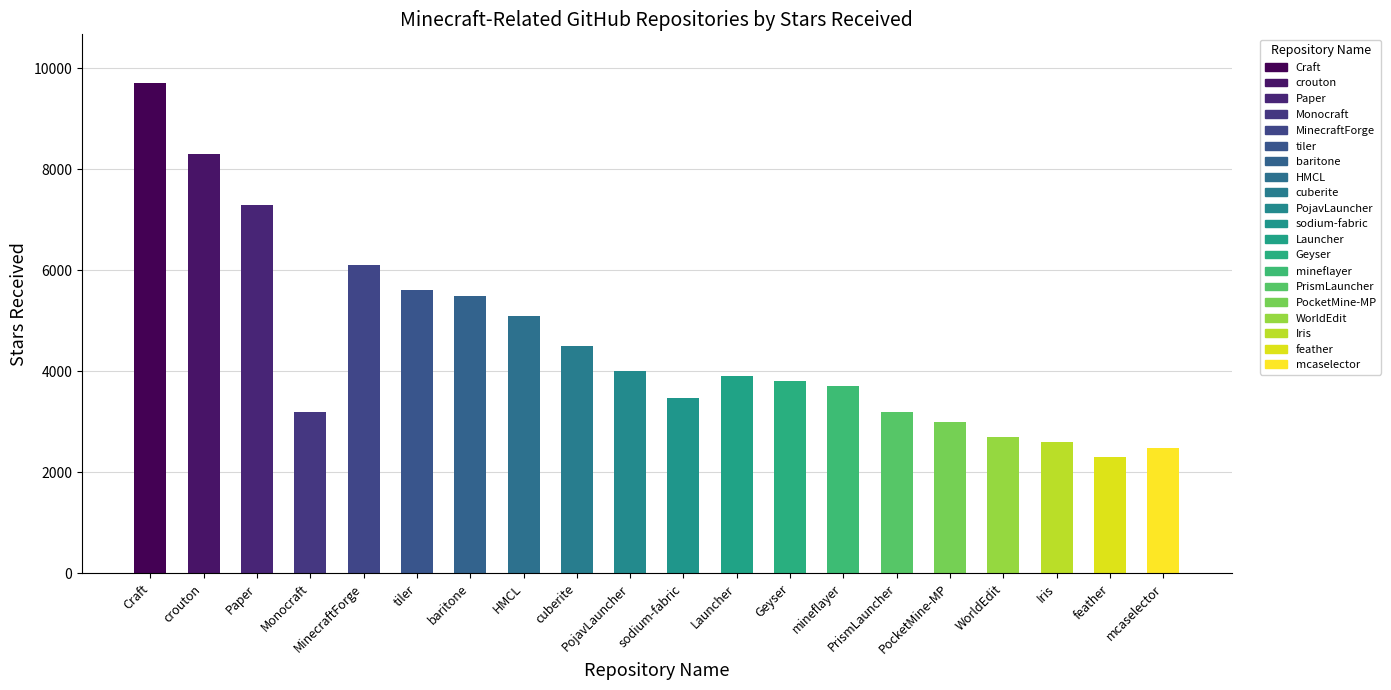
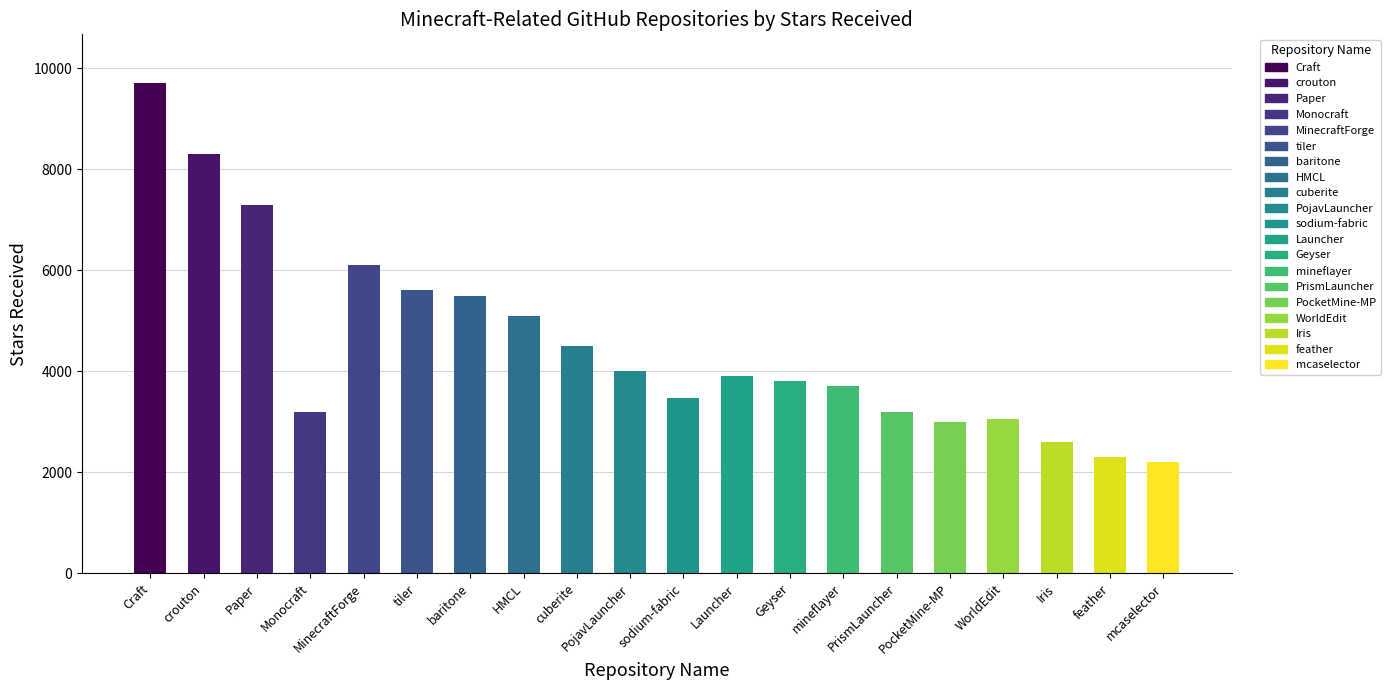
  {
    "Craft": 9700,
    "crouton": 8300,
    "Paper": 7300,
    "Monocraft": 3200,
    "MinecraftForge": 6100,
    "tiler": 5600,
    "baritone": 5500,
    "HMCL": 5100,
    "cuberite": 4500,
    "PojavLauncher": 4000,
    "sodium-fabric": 3500,
    "Launcher": 3900,
    "Geyser": 3800,
    "mineflayer": 3700,
    "PrismLauncher": 3200,
    "PocketMine-MP": 3000,
-   "WorldEdit": 2700,
+   "WorldEdit": 3100,
    "Iris": 2600,
    "feather": 2300,
-   "mcaselector": 2500
+   "mcaselector": 2200
  }
